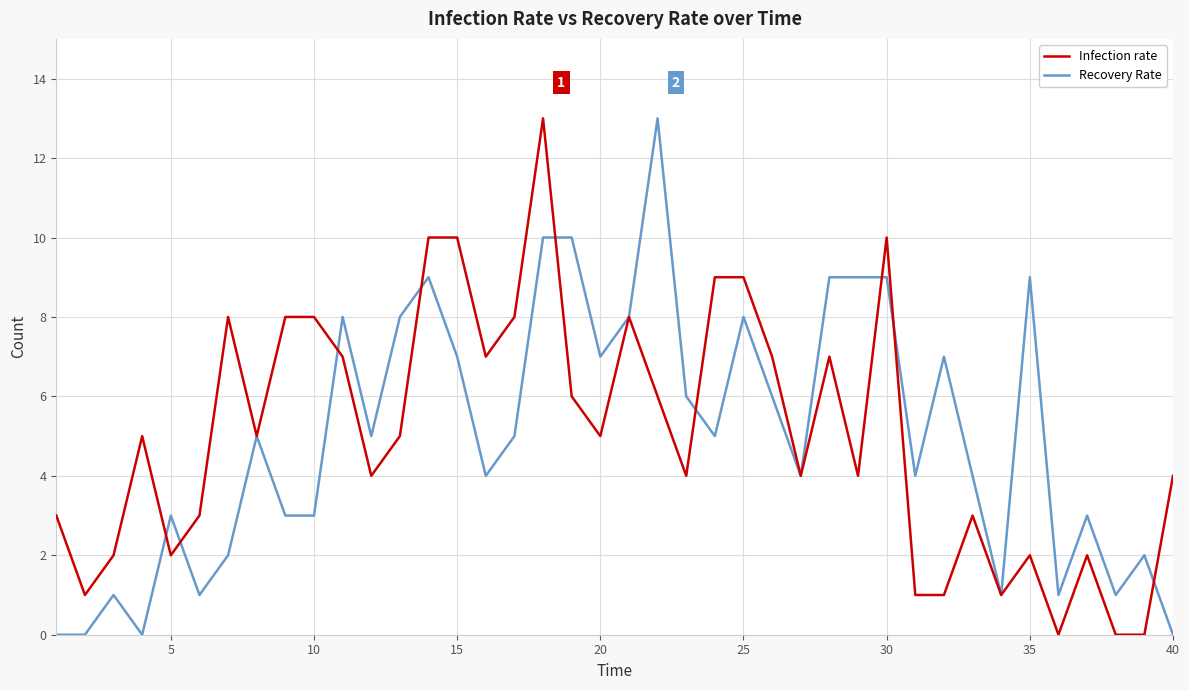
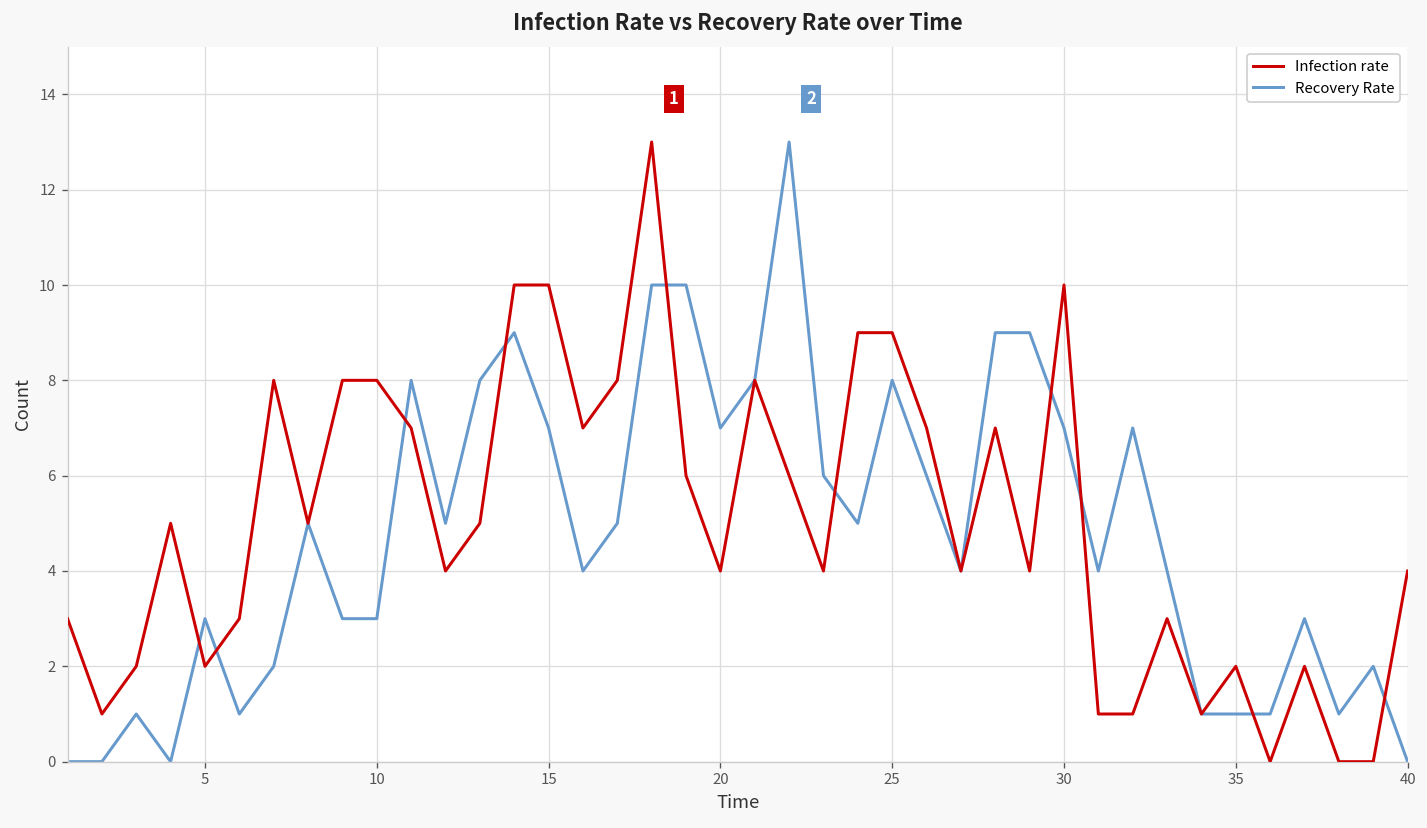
  {
    "Infection rate": {
      "5": 2,
      "10": 8,
      "15": 10,
-     "20": 5,
+     "20": 4,
      "25": 9,
      "30": 10,
      "35": 2,
      "40": 4
    },
    "Recovery Rate": {
      "5": 3,
      "10": 3,
      "15": 7,
      "20": 7,
      "25": 8,
-     "30": 9,
-     "35": 9,
+     "30": 7,
+     "35": 1,
      "40": 0
    }
  }
